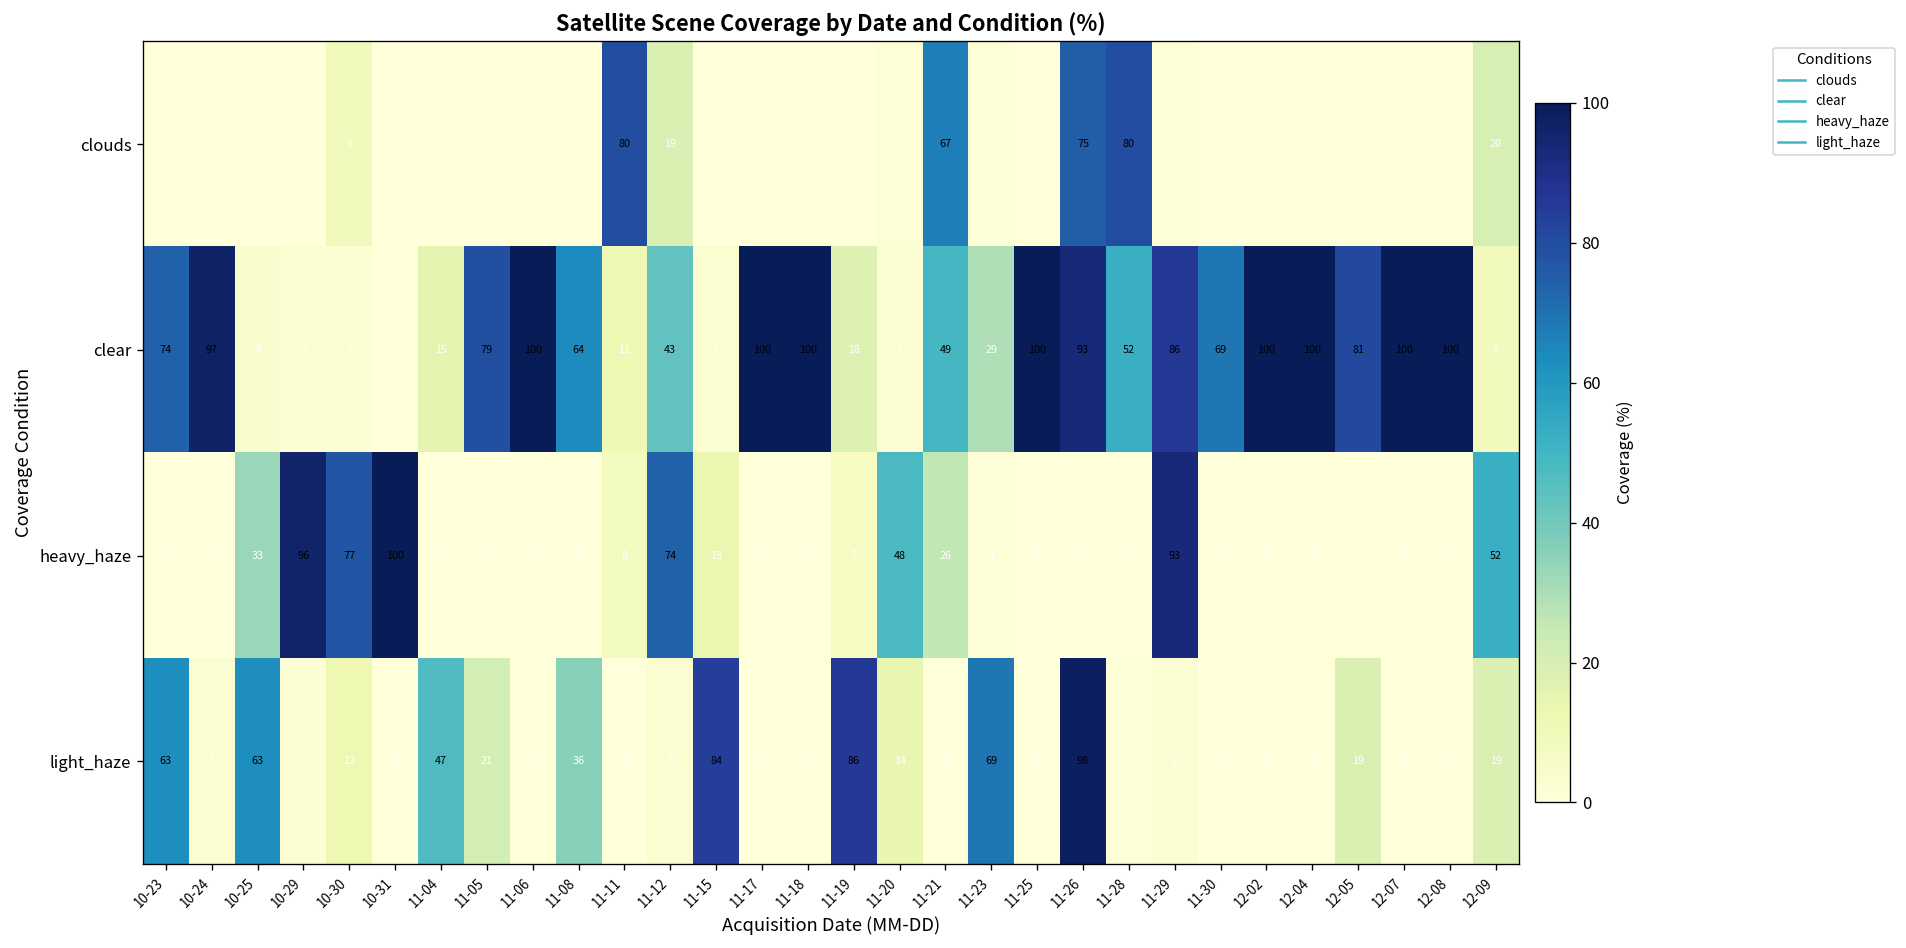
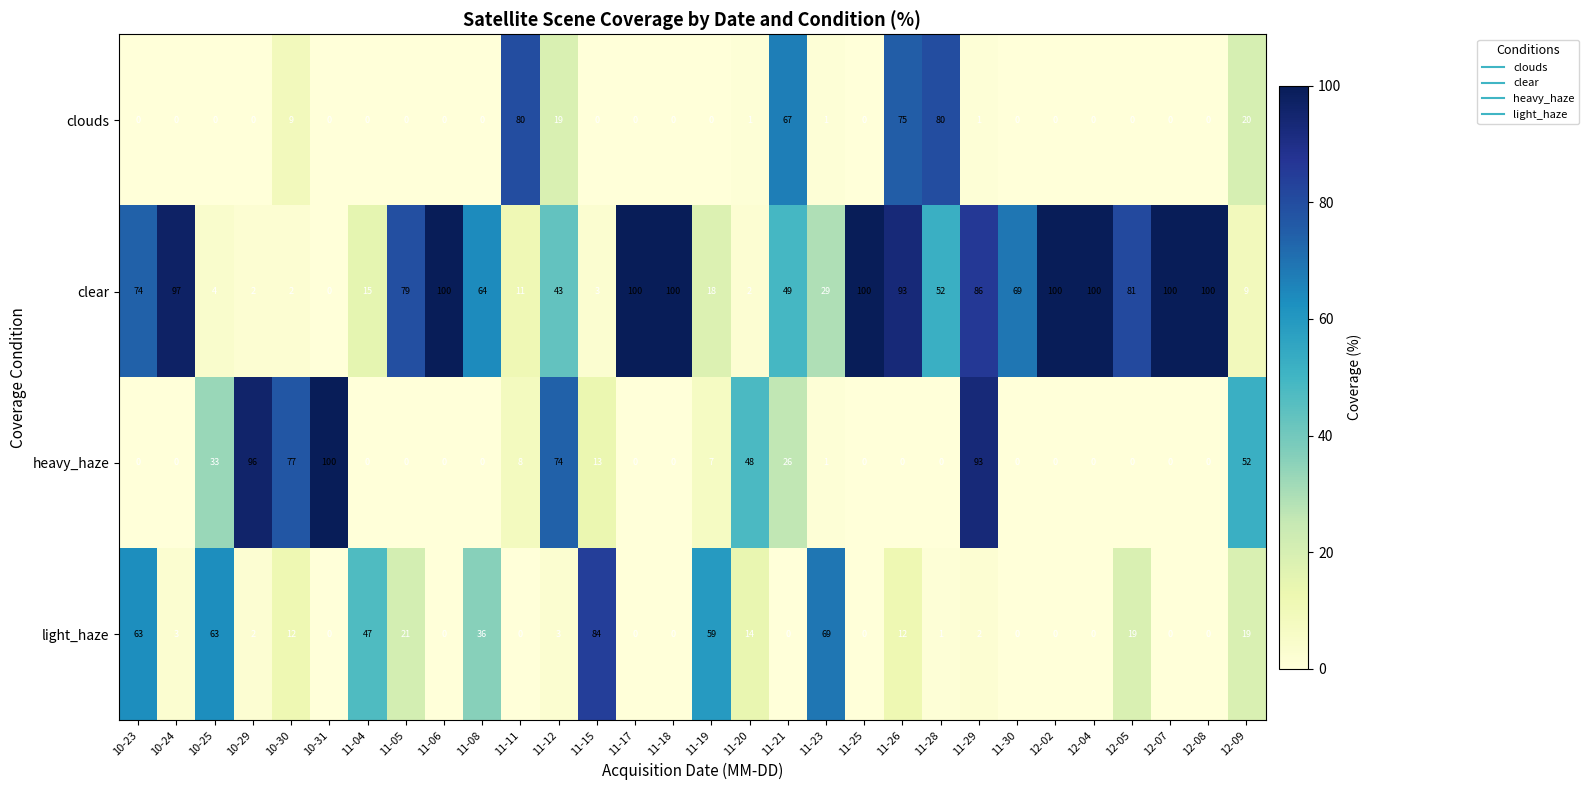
  {
    "clouds": {
      "10-30": 9,
      "11-11": 80,
      "11-12": 19,
      "11-21": 67,
      "11-26": 75,
      "11-28": 80,
      "12-09": 20
    },
    "clear": {
      "10-23": 74,
      "10-24": 97,
      "10-25": 4,
      "11-04": 15,
      "11-05": 79,
      "11-06": 100,
      "11-08": 64,
      "11-11": 11,
      "11-12": 43,
      "11-17": 100,
      "11-18": 100,
      "11-19": 18,
      "11-21": 49,
      "11-23": 29,
      "11-25": 100,
      "11-26": 93,
      "11-28": 52,
      "11-29": 86,
      "11-30": 69,
      "12-02": 100,
      "12-04": 100,
      "12-05": 81,
      "12-07": 100,
      "12-08": 100,
      "12-09": 9
    },
    "heavy_haze": {
      "10-25": 33,
      "10-29": 96,
      "10-30": 77,
      "10-31": 100,
      "11-11": 8,
      "11-12": 74,
      "11-15": 13,
      "11-19": 7,
      "11-20": 48,
      "11-21": 26,
      "11-29": 93,
      "12-09": 52
    },
    "light_haze": {
      "10-23": 63,
      "10-25": 63,
      "10-30": 12,
      "11-04": 47,
      "11-05": 21,
      "11-08": 36,
      "11-15": 84,
-     "11-19": 86,
+     "11-19": 59,
      "11-20": 14,
      "11-23": 69,
-     "11-26": 98,
+     "11-26": 12,
      "12-05": 19,
      "12-09": 19
    }
  }
